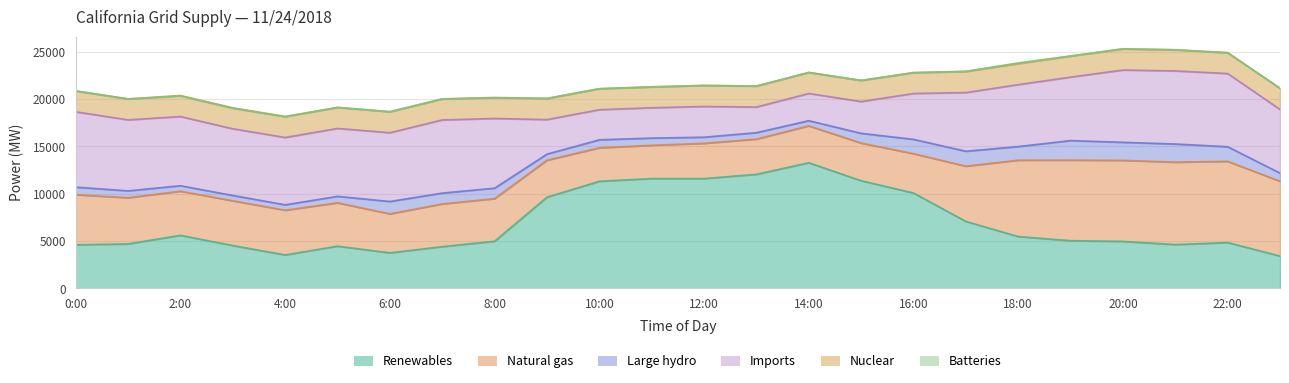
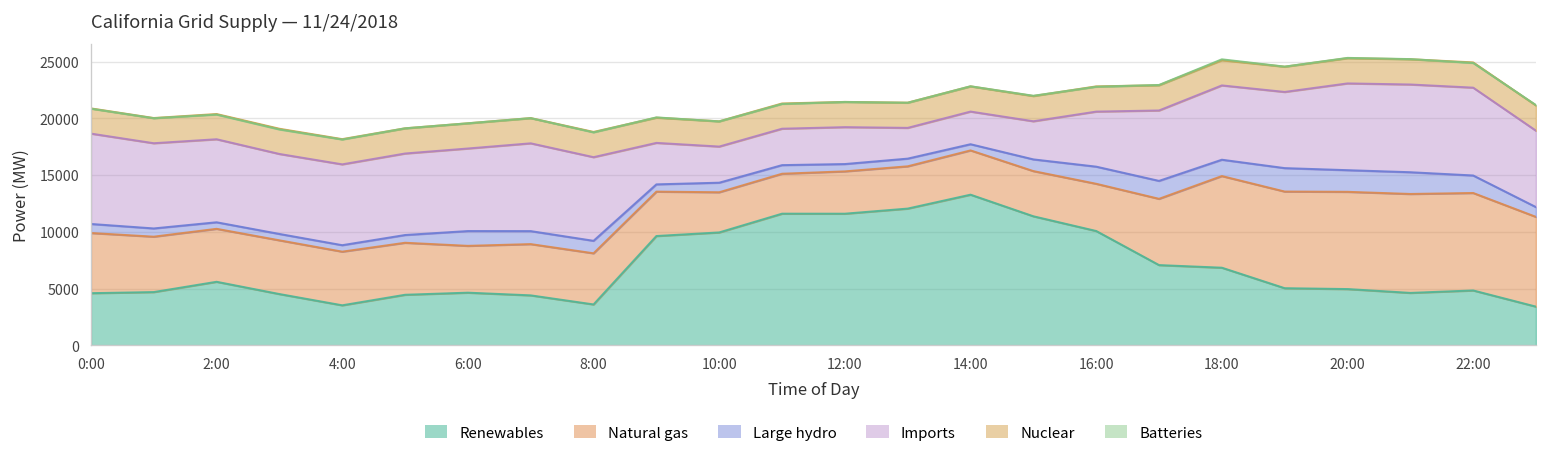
  {
    "Renewables": {
      "0:00": 5000,
      "2:00": 6000,
      "4:00": 4000,
-     "6:00": 4000,
-     "8:00": 5000,
-     "10:00": 11000,
+     "6:00": 5000,
+     "8:00": 4000,
+     "10:00": 10000,
      "12:00": 12000,
      "14:00": 13000,
      "16:00": 10000,
-     "18:00": 5000,
+     "18:00": 7000,
      "20:00": 5000,
      "22:00": 5000
    }
  }
